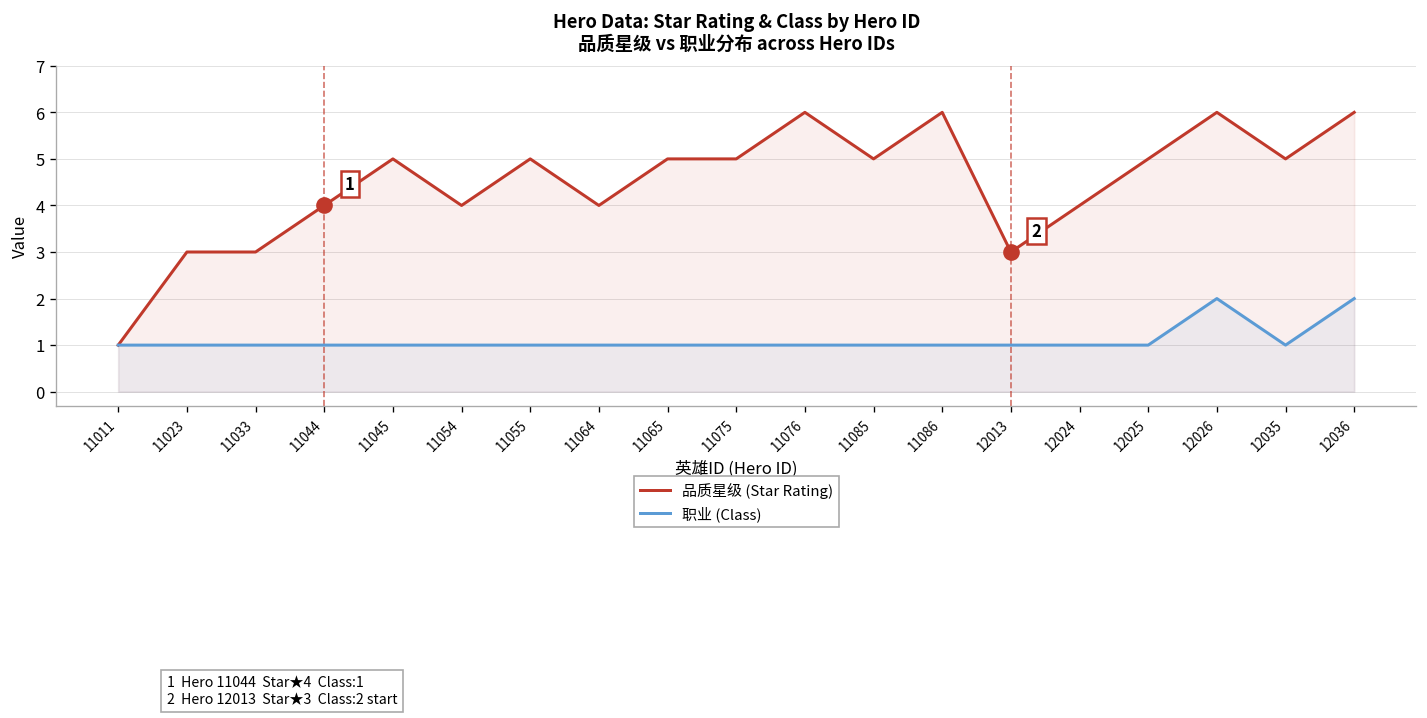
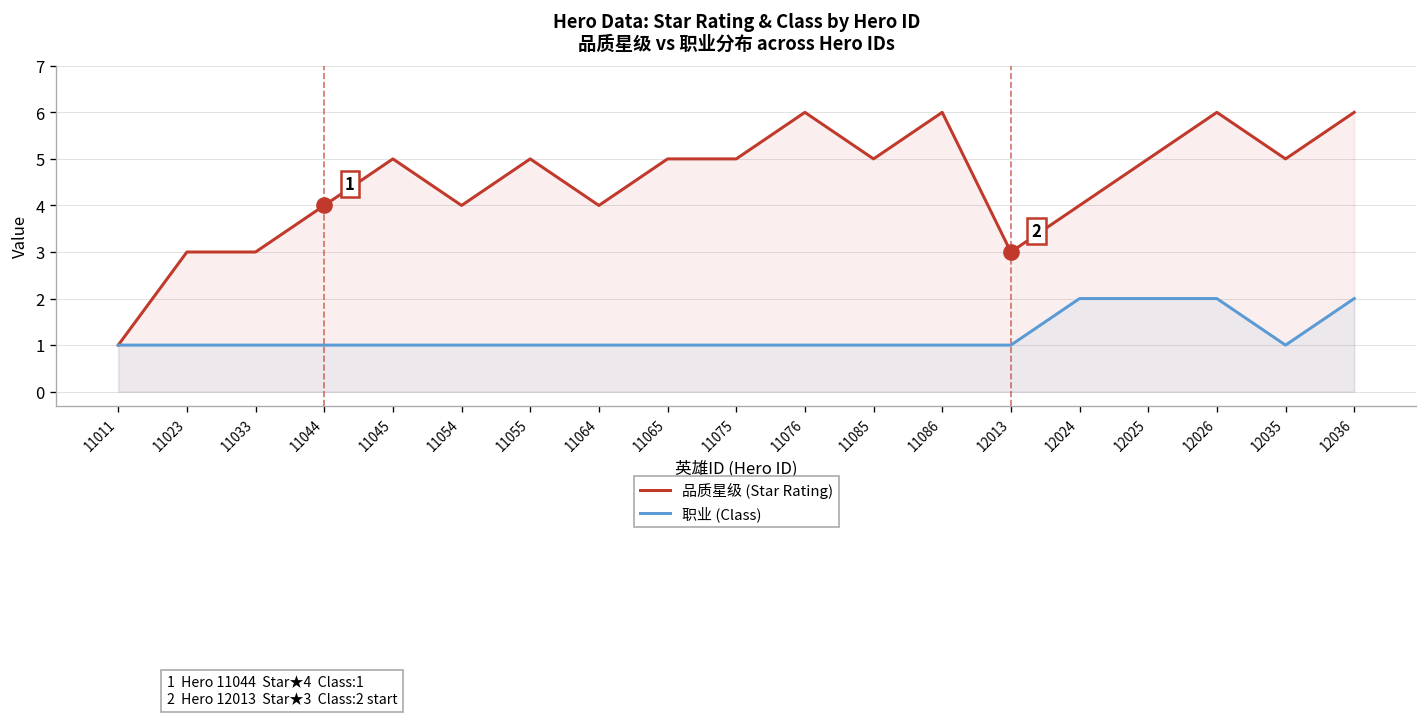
  {
    "职业 (Class)": {
      "11023": 1,
      "11033": 1,
      "11044": 1,
      "11045": 1,
      "11054": 1,
      "11055": 1,
      "11064": 1,
      "11065": 1,
      "11075": 1,
      "11076": 1,
      "11085": 1,
      "11086": 1,
      "12013": 1,
-     "12024": 1,
-     "12025": 1,
+     "12024": 2,
+     "12025": 2,
      "12026": 2,
      "12035": 1,
      "12036": 2
    }
  }
